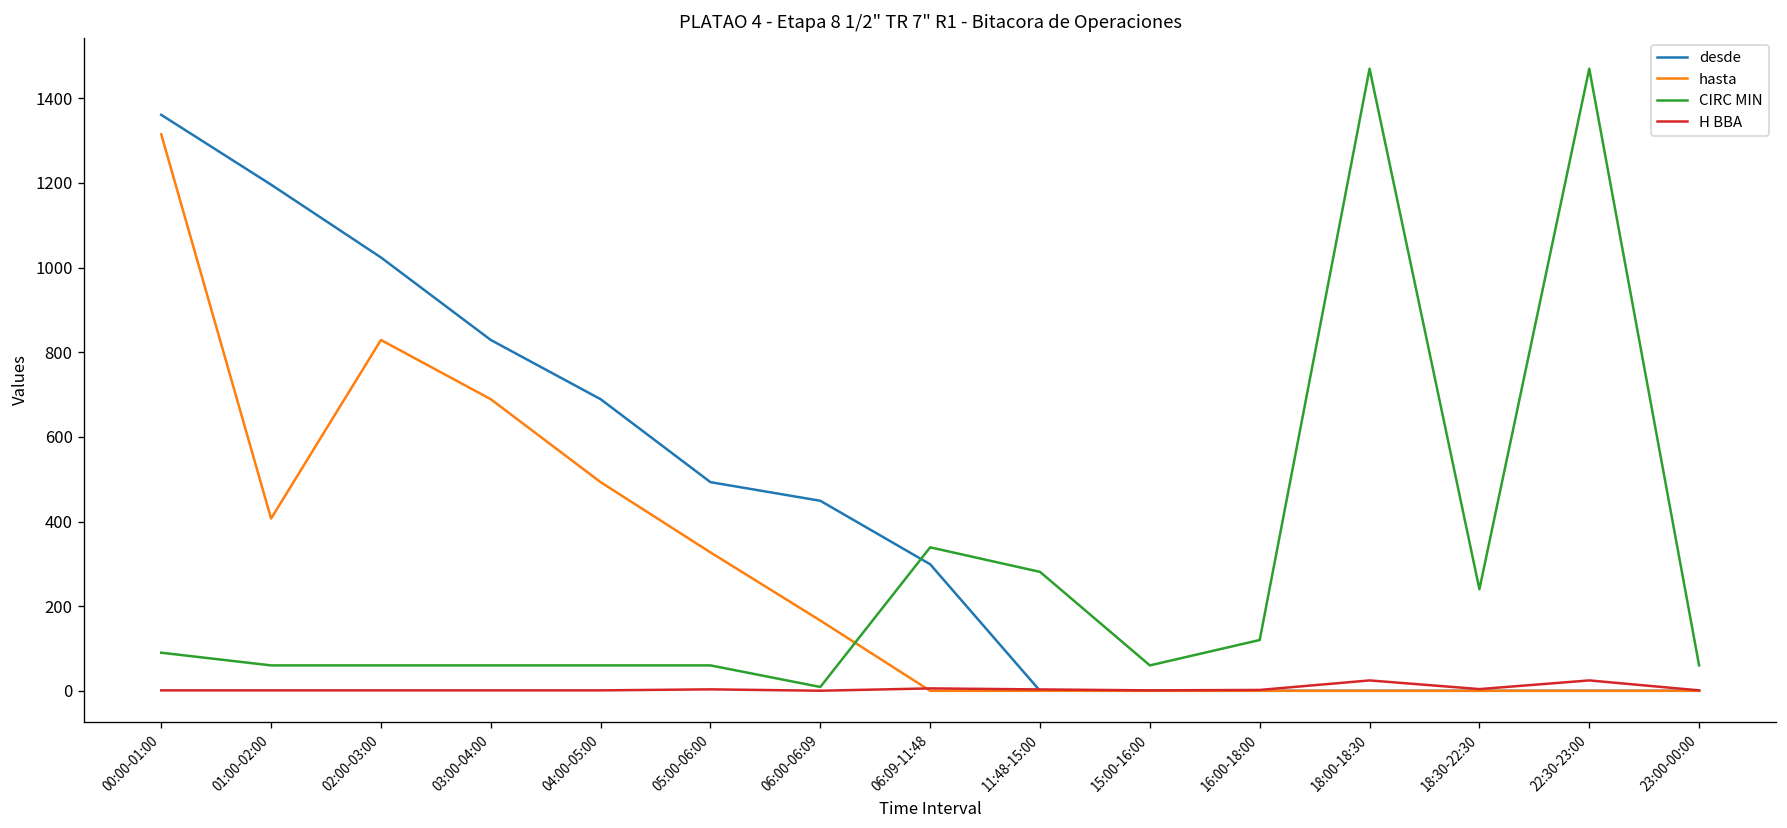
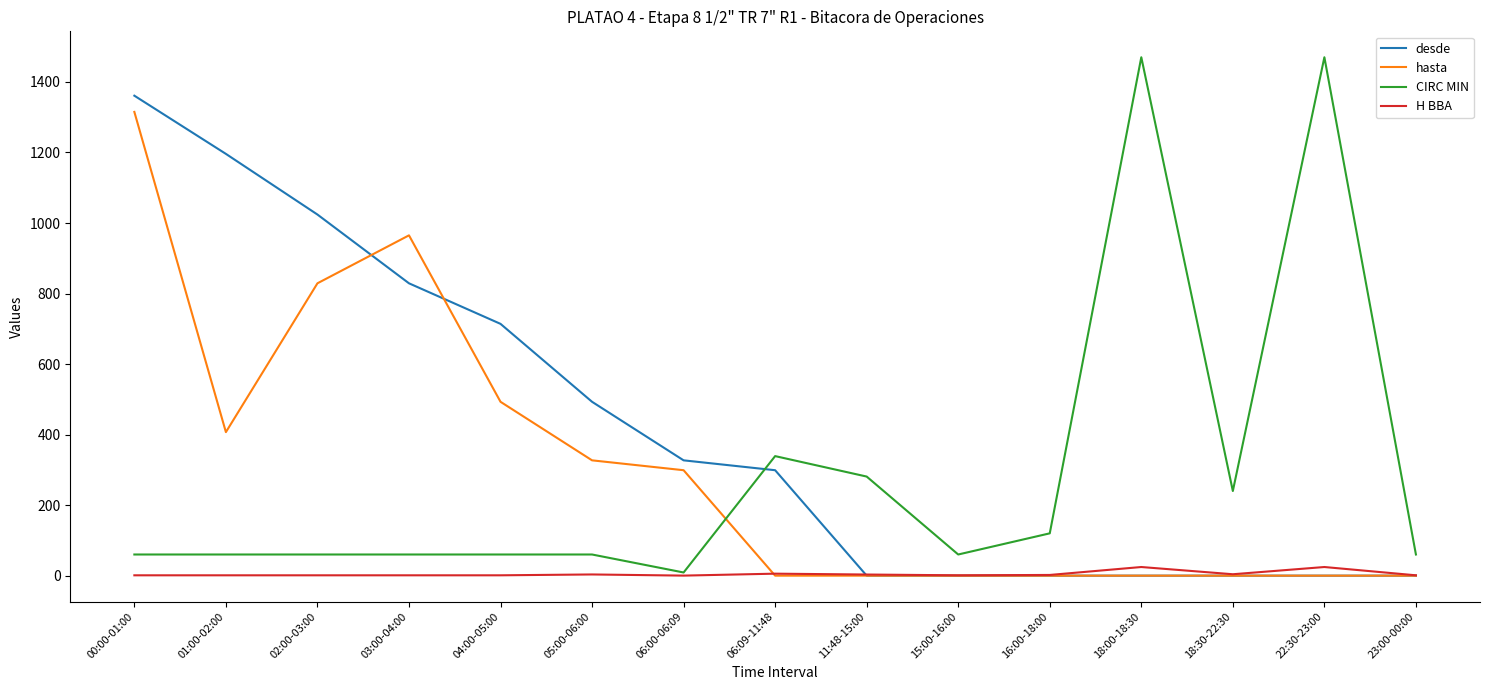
  {
    "desde": {
      "00:00-01:00": 1360,
      "01:00-02:00": 1200,
      "02:00-03:00": 1020,
      "03:00-04:00": 830,
-     "04:00-05:00": 690,
+     "04:00-05:00": 710,
      "05:00-06:00": 490,
-     "06:00-06:09": 450,
+     "06:00-06:09": 330,
      "06:09-11:48": 300
    },
    "hasta": {
      "00:00-01:00": 1320,
      "01:00-02:00": 410,
      "02:00-03:00": 830,
-     "03:00-04:00": 690,
+     "03:00-04:00": 970,
      "04:00-05:00": 490,
      "05:00-06:00": 330,
-     "06:00-06:09": 170
+     "06:00-06:09": 300
    },
    "CIRC MIN": {
-     "00:00-01:00": 90,
+     "00:00-01:00": 60,
      "01:00-02:00": 60,
      "02:00-03:00": 60,
      "03:00-04:00": 60,
      "04:00-05:00": 60,
      "05:00-06:00": 60,
      "06:00-06:09": 10,
      "06:09-11:48": 340,
      "11:48-15:00": 280,
      "15:00-16:00": 60,
      "16:00-18:00": 120,
      "18:00-18:30": 1470,
      "18:30-22:30": 240,
      "22:30-23:00": 1470,
      "23:00-00:00": 60
    },
    "H BBA": {
      "00:00-01:00": 0,
      "01:00-02:00": 0,
      "02:00-03:00": 0,
      "03:00-04:00": 0,
      "04:00-05:00": 0,
      "05:00-06:00": 0,
      "06:00-06:09": 0,
      "18:00-18:30": 20,
      "22:30-23:00": 20
    }
  }
